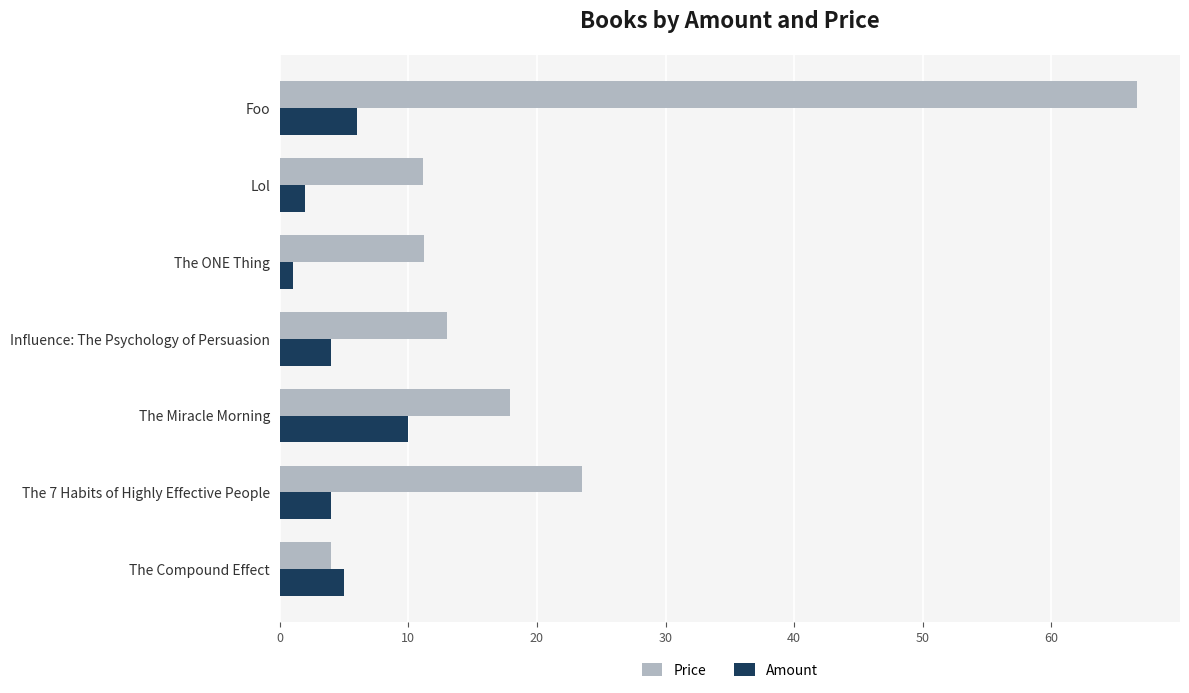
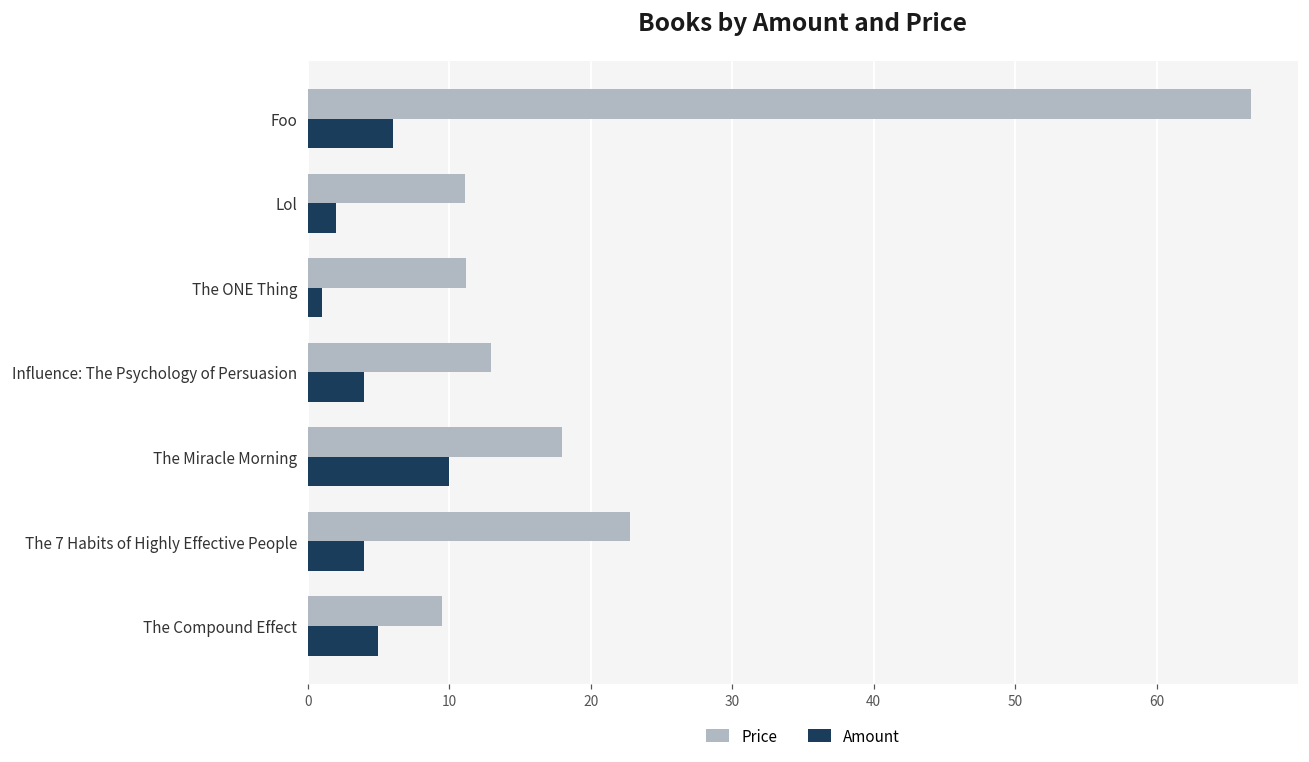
  {
    "Price": {
      "Foo": 66.7,
      "Lol": 11.1,
      "The ONE Thing": 11.2,
      "Influence: The Psychology of Persuasion": 13.0,
      "The Miracle Morning": 17.9,
-     "The 7 Habits of Highly Effective People": 23.5,
-     "The Compound Effect": 4.0
+     "The 7 Habits of Highly Effective People": 22.8,
+     "The Compound Effect": 9.5
    },
    "Amount": {
      "Foo": 6.0,
      "Lol": 2.0,
      "The ONE Thing": 1.0,
      "Influence: The Psychology of Persuasion": 4.0,
      "The Miracle Morning": 10.0,
      "The 7 Habits of Highly Effective People": 4.0,
      "The Compound Effect": 5.0
    }
  }
